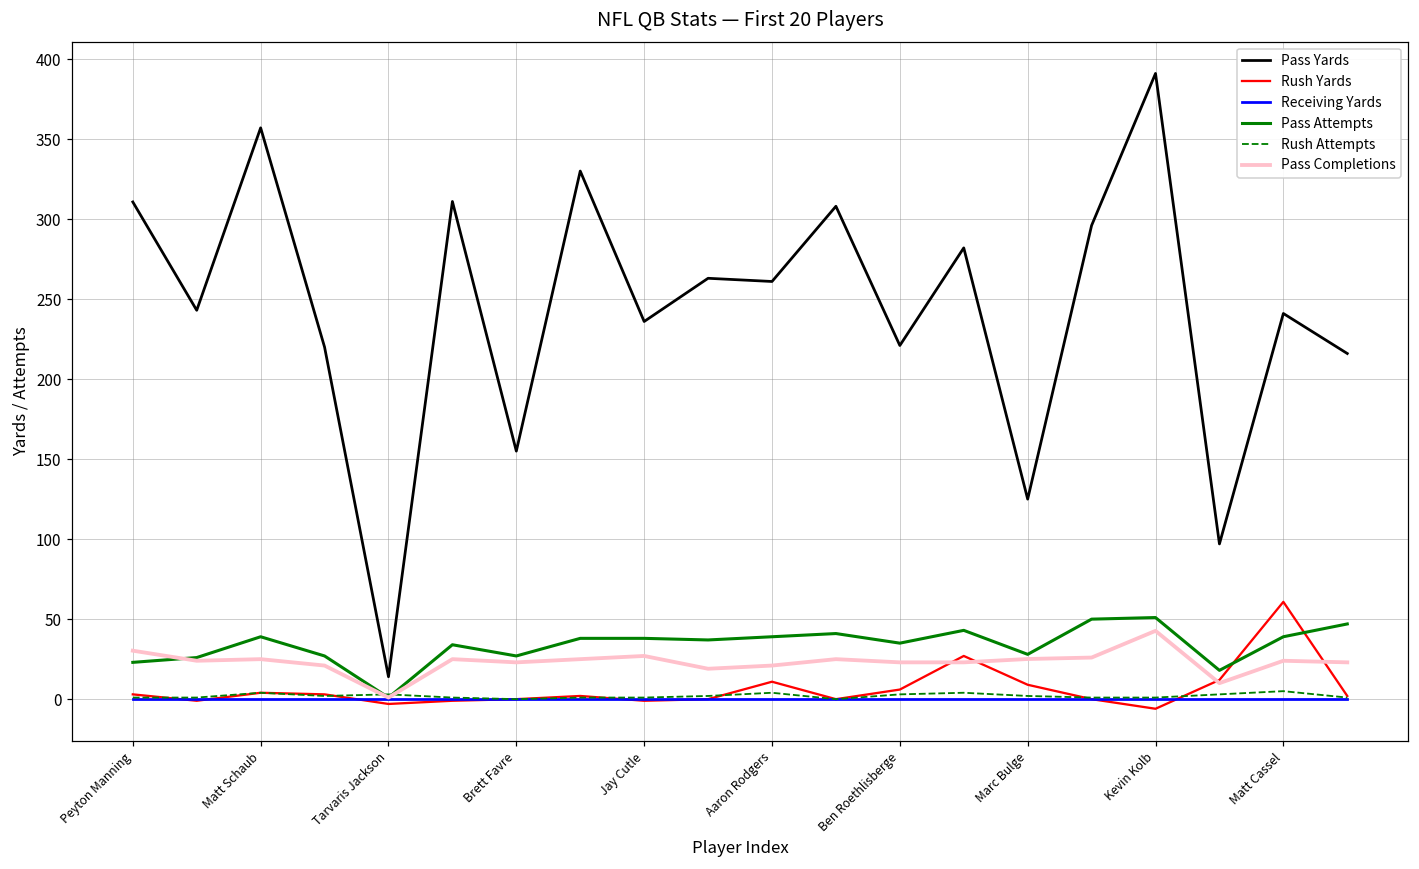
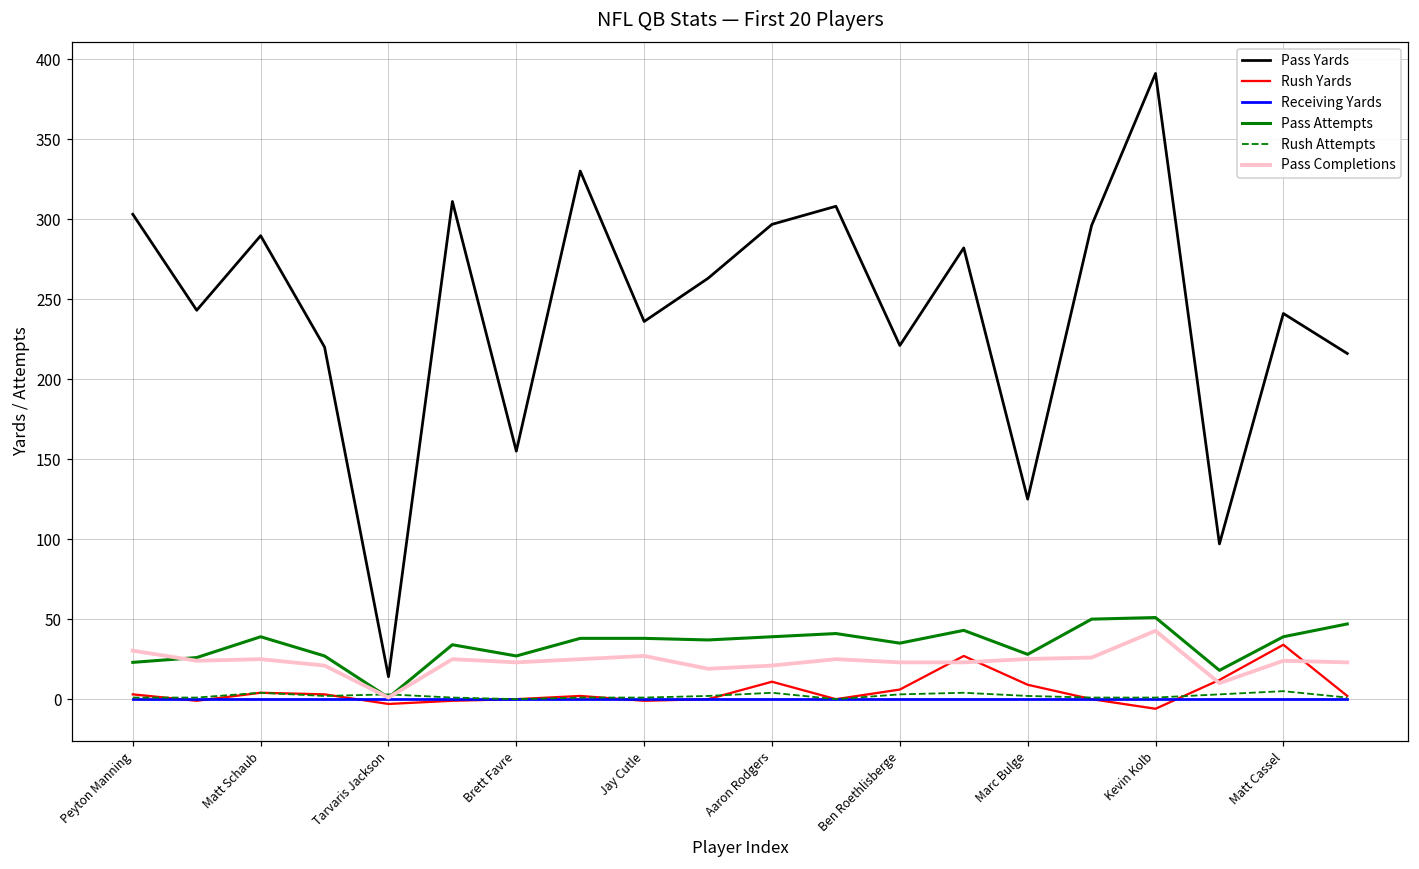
  {
    "Pass Yards": {
-     "Peyton Manning": 311,
-     "Matt Schaub": 357,
+     "Peyton Manning": 303,
+     "Matt Schaub": 290,
      "Tarvaris Jackson": 14,
      "Brett Favre": 155,
      "Jay Cutle": 236,
-     "Aaron Rodgers": 261,
+     "Aaron Rodgers": 297,
      "Ben Roethlisberge": 221,
      "Marc Bulge": 125,
      "Kevin Kolb": 391,
      "Matt Cassel": 241
    },
    "Rush Yards": {
      "Peyton Manning": 3,
      "Tarvaris Jackson": -3,
      "Aaron Rodgers": 11,
      "Ben Roethlisberge": 6,
      "Marc Bulge": 9,
      "Kevin Kolb": -6,
-     "Matt Cassel": 61
+     "Matt Cassel": 34
    },
    "Receiving Yards": {
      "Matt Schaub": 0,
      "Aaron Rodgers": 0,
      "Ben Roethlisberge": 0,
      "Marc Bulge": 0,
      "Matt Cassel": 0
    },
    "Pass Completions": {
      "Peyton Manning": 30,
      "Matt Schaub": 25,
      "Brett Favre": 23,
      "Jay Cutle": 27,
      "Aaron Rodgers": 21,
      "Ben Roethlisberge": 23,
      "Marc Bulge": 25,
      "Kevin Kolb": 43,
      "Matt Cassel": 24
    }
  }
